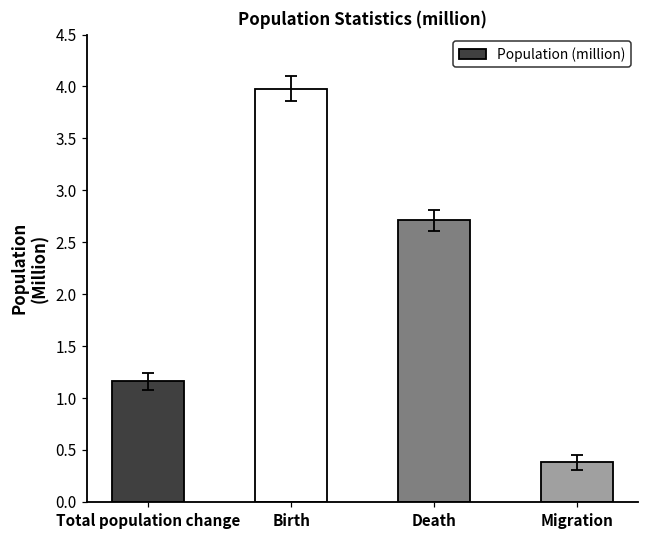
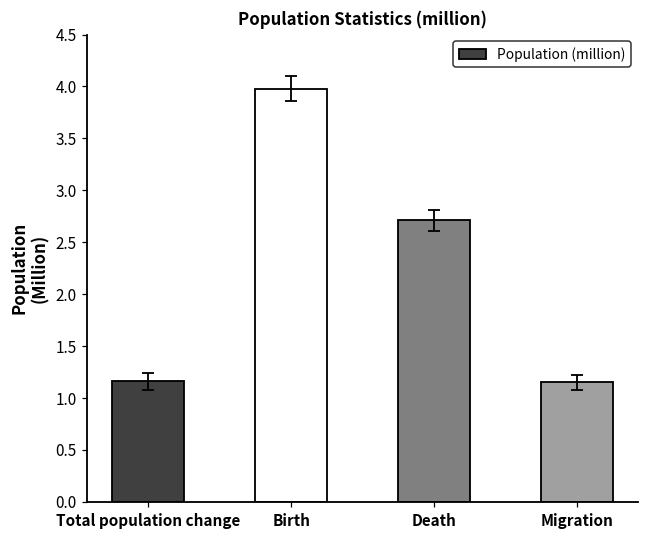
  {
    "Population (million)": {
      "Total population change": 1.2,
      "Birth": 4.0,
      "Death": 2.7,
-     "Migration": 0.4
+     "Migration": 1.2
    }
  }
